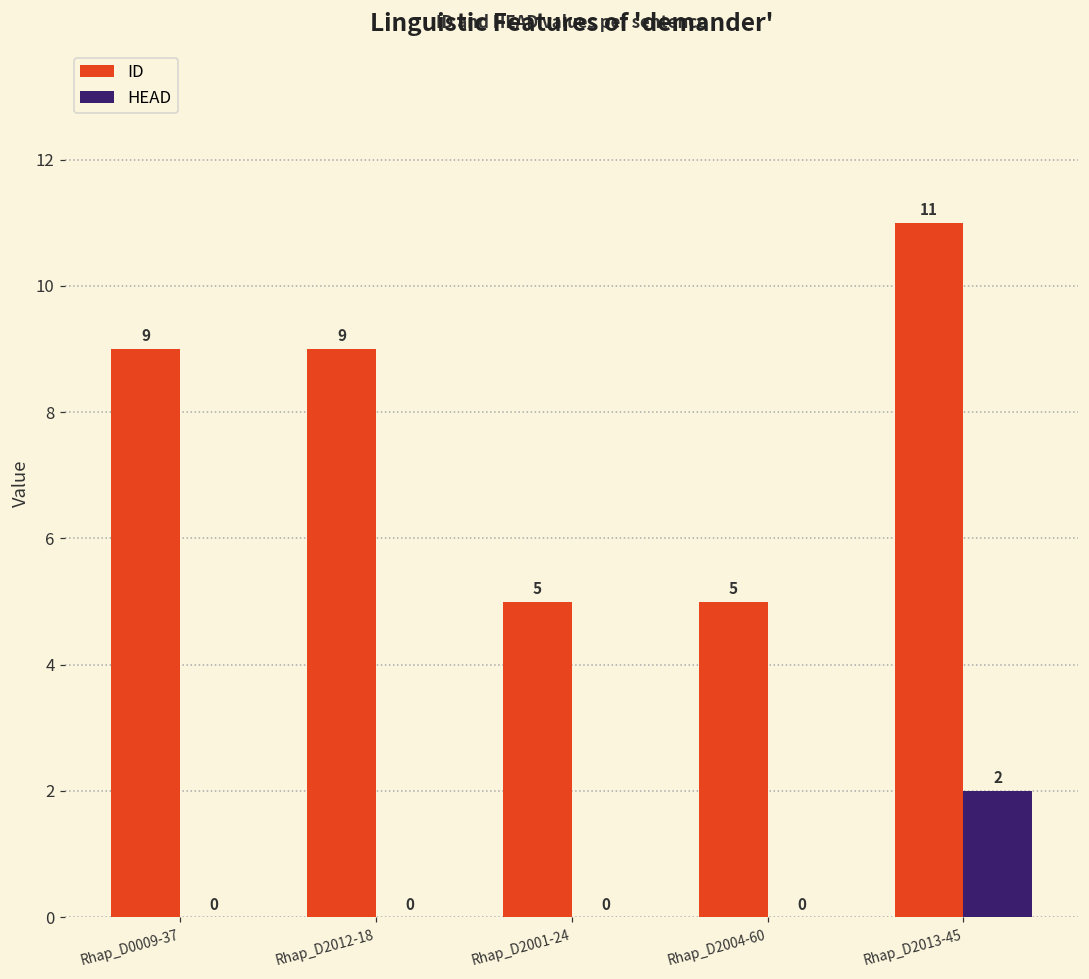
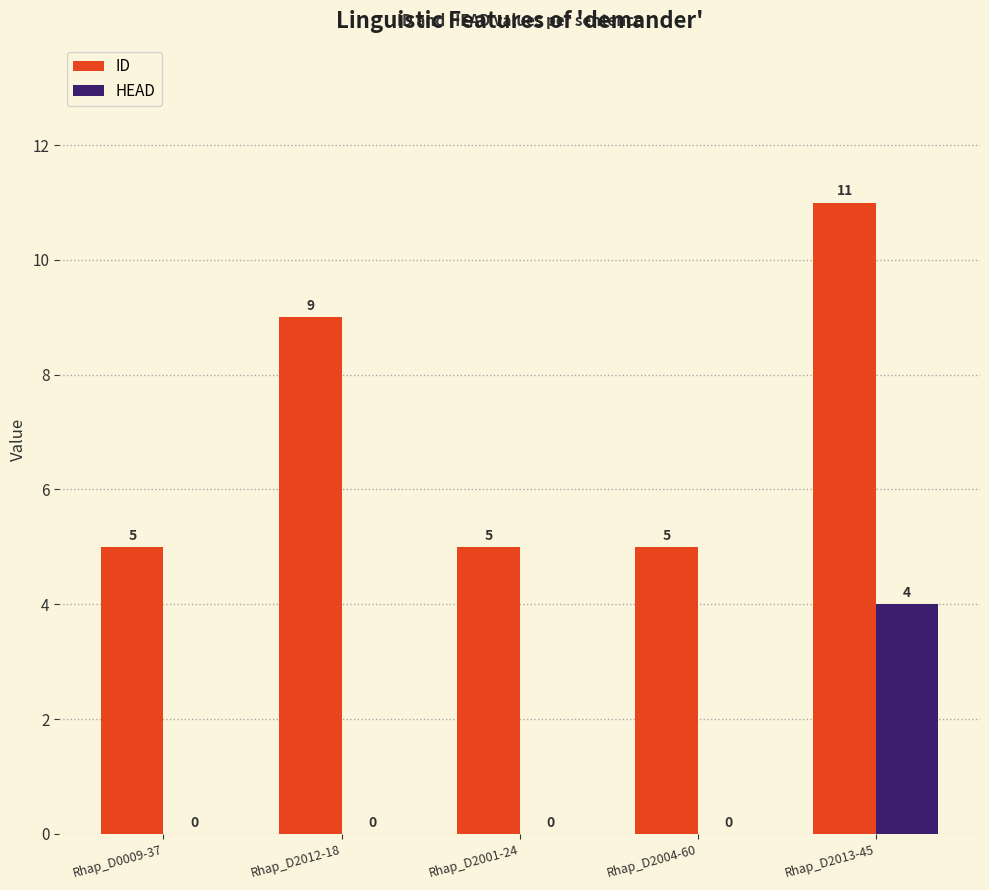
  {
    "ID": {
-     "Rhap_D0009-37": 9,
+     "Rhap_D0009-37": 5,
      "Rhap_D2012-18": 9,
      "Rhap_D2001-24": 5,
      "Rhap_D2004-60": 5,
      "Rhap_D2013-45": 11
    },
    "HEAD": {
      "Rhap_D0009-37": 0,
      "Rhap_D2012-18": 0,
      "Rhap_D2001-24": 0,
      "Rhap_D2004-60": 0,
-     "Rhap_D2013-45": 2
+     "Rhap_D2013-45": 4
    }
  }
